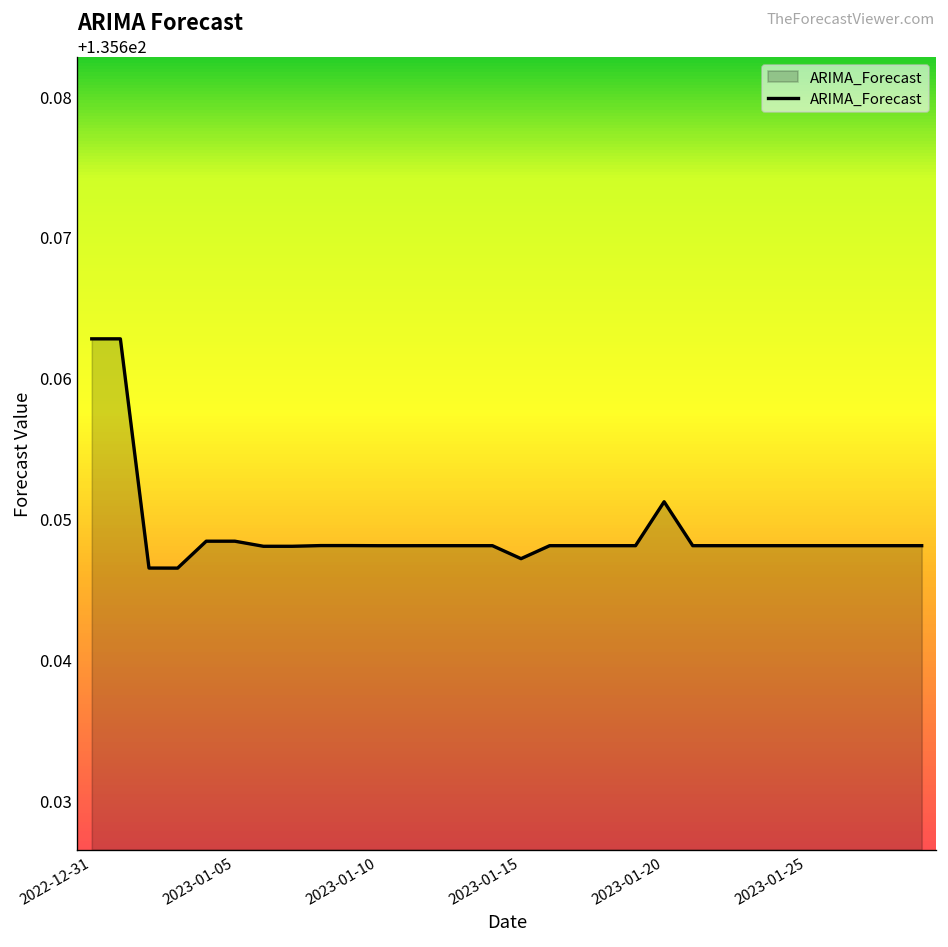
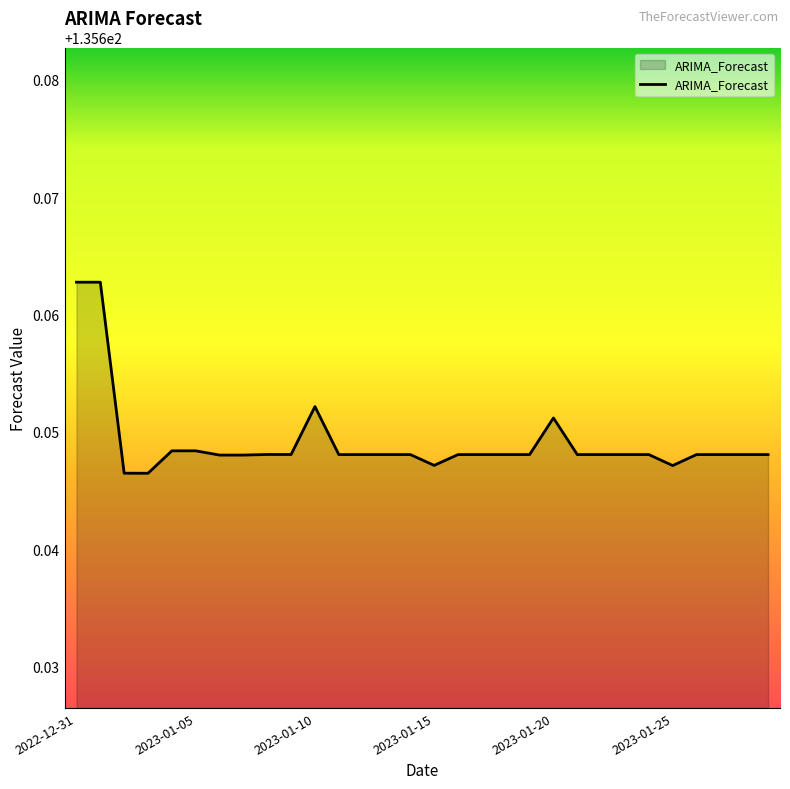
  {
    "2022-12-31": 135.6628,
    "2023-01-05": 135.6484,
-   "2023-01-10": 135.6481,
+   "2023-01-10": 135.6522,
    "2023-01-15": 135.6472,
    "2023-01-20": 135.6512,
-   "2023-01-25": 135.6481
+   "2023-01-25": 135.6471
  }
